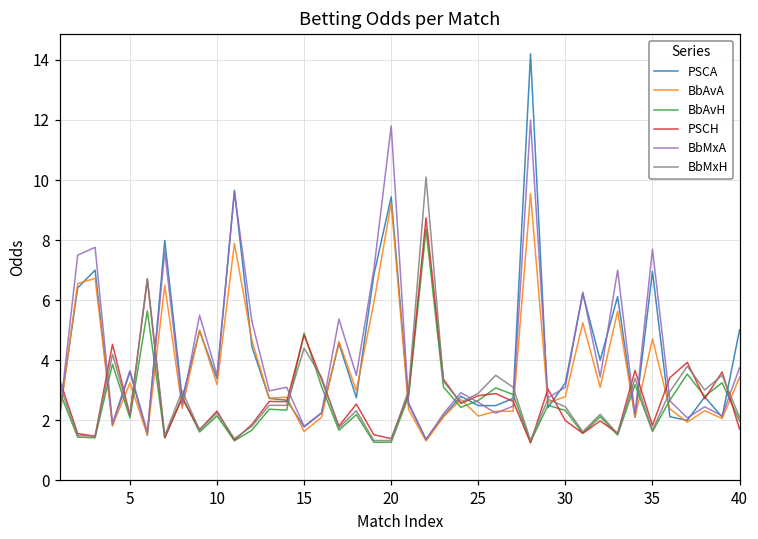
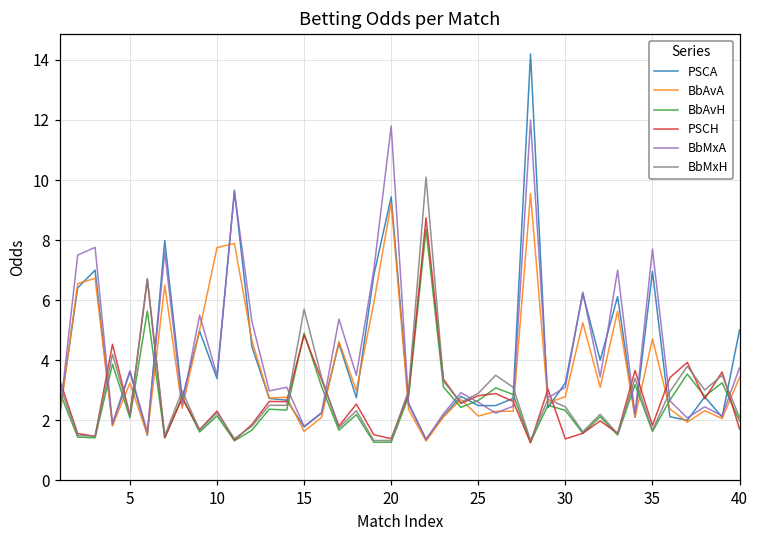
  {
    "PSCA": {
      "10": 3.4,
      "20": 9.4,
      "25": 2.5,
      "30": 3.3,
      "35": 7.0,
      "40": 5.0
    },
    "BbAvA": {
      "5": 3.2,
-     "10": 3.2,
+     "10": 7.8,
      "15": 1.6,
      "20": 9.2,
      "25": 2.1,
      "30": 2.8,
      "35": 4.7,
      "40": 3.4
    },
    "BbAvH": {
      "10": 2.2,
      "30": 2.3,
      "40": 2.0
    },
    "PSCH": {
-     "30": 2.0,
+     "30": 1.4,
      "35": 1.8,
      "40": 1.7
    },
    "BbMxA": {
      "10": 3.5,
      "20": 11.8,
      "30": 3.1,
      "35": 7.7,
      "40": 3.8
    },
    "BbMxH": {
-     "15": 4.4,
+     "15": 5.7,
      "30": 2.5,
      "40": 2.1
    }
  }
